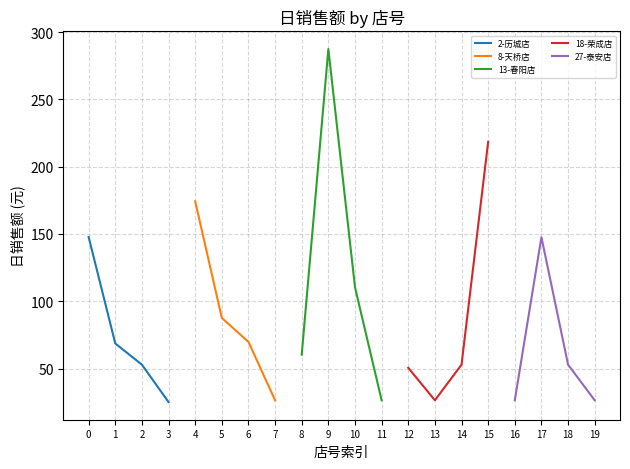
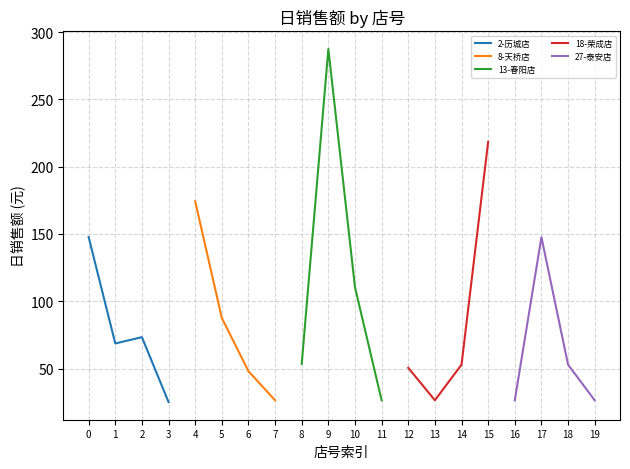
  {
    "2-历城店": {
      "0": 148,
      "1": 69,
-     "2": 53,
+     "2": 73,
      "3": 25
    },
    "8-天桥店": {
      "4": 174,
      "5": 88,
-     "6": 70,
+     "6": 48,
      "7": 26
    },
    "13-春阳店": {
-     "8": 60,
+     "8": 54,
      "9": 287,
      "10": 110,
      "11": 26
    },
    "18-荣成店": {
      "12": 51,
      "13": 26,
      "14": 53,
      "15": 218
    },
    "27-泰安店": {
      "16": 26,
      "17": 148,
      "18": 53,
      "19": 26
    }
  }
